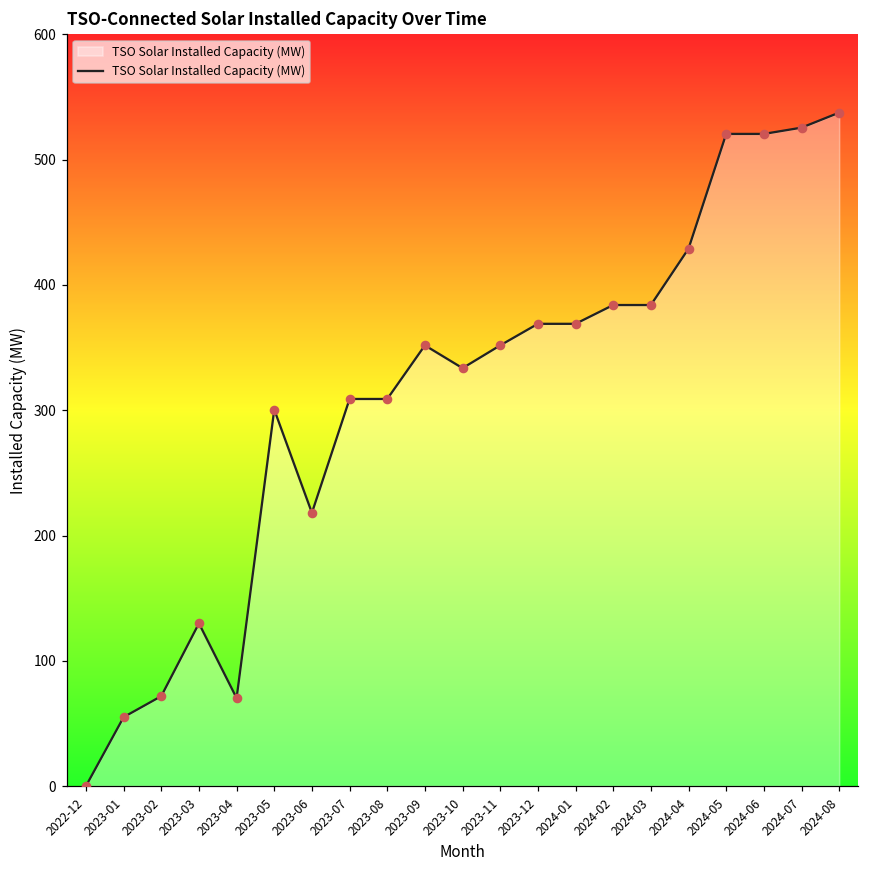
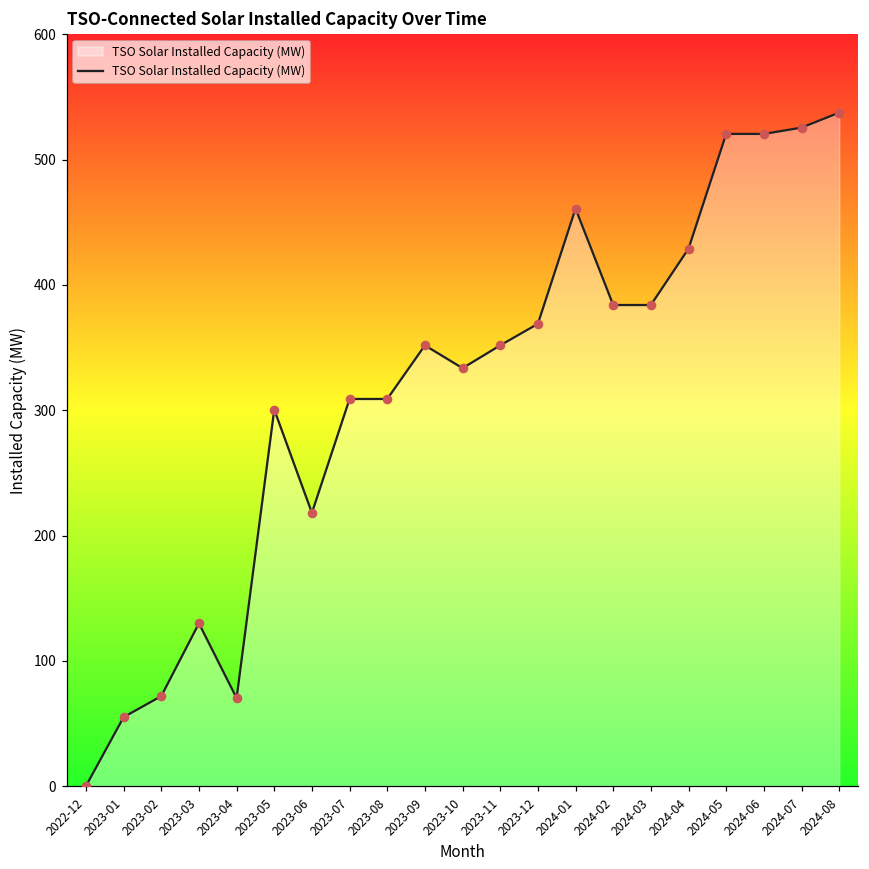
  {
    "2022-12": 0,
    "2023-01": 55,
    "2023-02": 72,
    "2023-03": 130,
    "2023-04": 70,
    "2023-05": 301,
    "2023-06": 218,
    "2023-07": 309,
    "2023-08": 309,
    "2023-09": 352,
    "2023-10": 334,
    "2023-11": 352,
    "2023-12": 369,
-   "2024-01": 369,
+   "2024-01": 461,
    "2024-02": 384,
    "2024-03": 384,
    "2024-04": 429,
    "2024-05": 521,
    "2024-06": 521,
    "2024-07": 526,
    "2024-08": 538
  }
